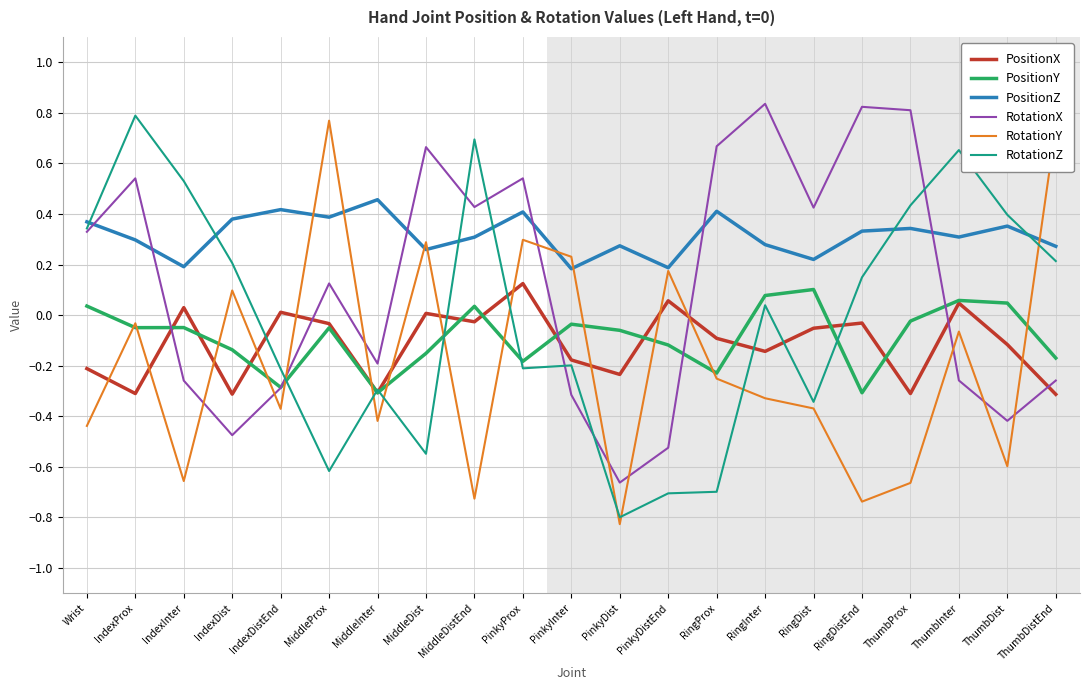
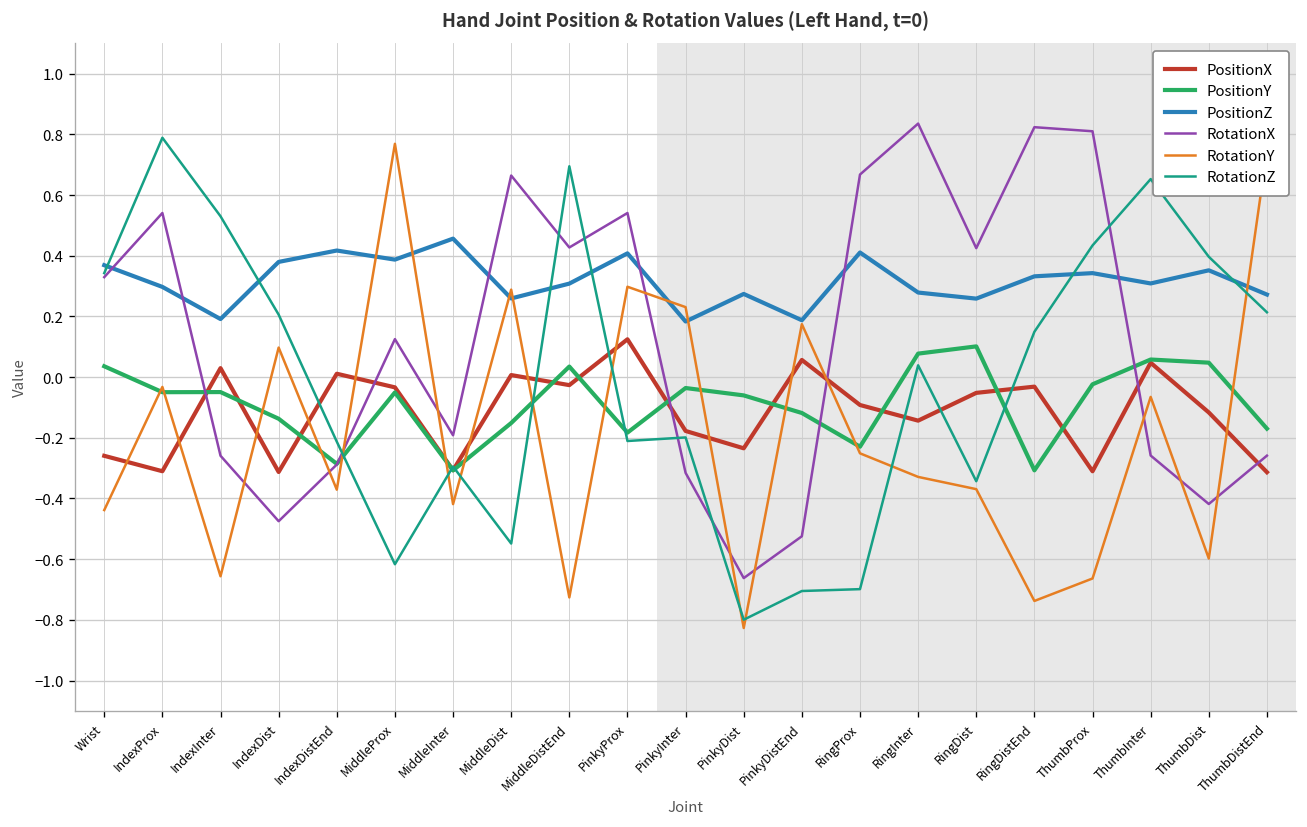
  {
    "PositionX": {
-     "Wrist": -0.21,
+     "Wrist": -0.26,
      "IndexProx": -0.31,
      "IndexInter": 0.03,
      "IndexDist": -0.31,
      "IndexDistEnd": 0.01,
      "MiddleProx": -0.03,
      "MiddleDist": 0.01,
      "MiddleDistEnd": -0.03,
      "PinkyProx": 0.12,
      "PinkyInter": -0.18,
      "PinkyDist": -0.23,
      "PinkyDistEnd": 0.06,
      "RingProx": -0.09,
      "RingInter": -0.14,
      "RingDist": -0.05,
      "RingDistEnd": -0.03,
      "ThumbProx": -0.31,
      "ThumbInter": 0.05,
      "ThumbDist": -0.12,
      "ThumbDistEnd": -0.31
    },
    "PositionZ": {
      "Wrist": 0.37,
      "IndexProx": 0.30,
      "IndexInter": 0.19,
      "IndexDist": 0.38,
      "IndexDistEnd": 0.42,
      "MiddleProx": 0.39,
      "MiddleInter": 0.46,
      "MiddleDist": 0.26,
      "MiddleDistEnd": 0.31,
      "PinkyProx": 0.41,
      "PinkyInter": 0.18,
      "PinkyDist": 0.27,
      "PinkyDistEnd": 0.19,
      "RingProx": 0.41,
      "RingInter": 0.28,
-     "RingDist": 0.22,
+     "RingDist": 0.26,
      "RingDistEnd": 0.33,
      "ThumbProx": 0.34,
      "ThumbInter": 0.31,
      "ThumbDist": 0.35,
      "ThumbDistEnd": 0.27
    },
    "RotationX": {
      "Wrist": 0.33,
      "IndexProx": 0.54,
      "IndexInter": -0.26,
      "IndexDist": -0.47,
      "MiddleProx": 0.13,
      "MiddleInter": -0.19,
      "MiddleDist": 0.66,
      "MiddleDistEnd": 0.43,
      "PinkyProx": 0.54,
      "PinkyInter": -0.32,
      "PinkyDist": -0.66,
      "PinkyDistEnd": -0.52,
      "RingProx": 0.67,
      "RingInter": 0.84,
      "RingDist": 0.42,
      "RingDistEnd": 0.82,
      "ThumbProx": 0.81,
      "ThumbInter": -0.26,
      "ThumbDist": -0.42,
      "ThumbDistEnd": -0.26
    },
    "RotationY": {
      "Wrist": -0.44,
      "IndexProx": -0.03,
      "IndexInter": -0.66,
      "IndexDist": 0.10,
      "IndexDistEnd": -0.37,
      "MiddleProx": 0.77,
      "MiddleInter": -0.42,
      "MiddleDist": 0.29,
      "MiddleDistEnd": -0.73,
      "PinkyProx": 0.30,
      "PinkyInter": 0.23,
      "PinkyDist": -0.83,
      "PinkyDistEnd": 0.17,
      "RingProx": -0.25,
      "RingInter": -0.33,
      "RingDist": -0.37,
      "RingDistEnd": -0.74,
      "ThumbProx": -0.66,
      "ThumbInter": -0.07,
      "ThumbDist": -0.60
    }
  }
